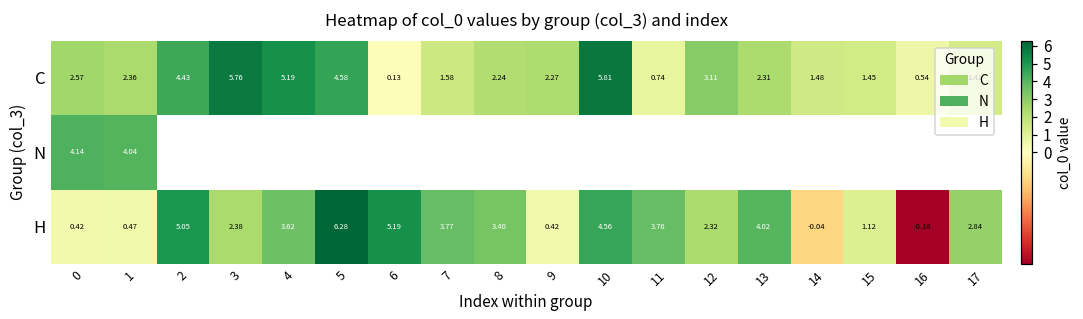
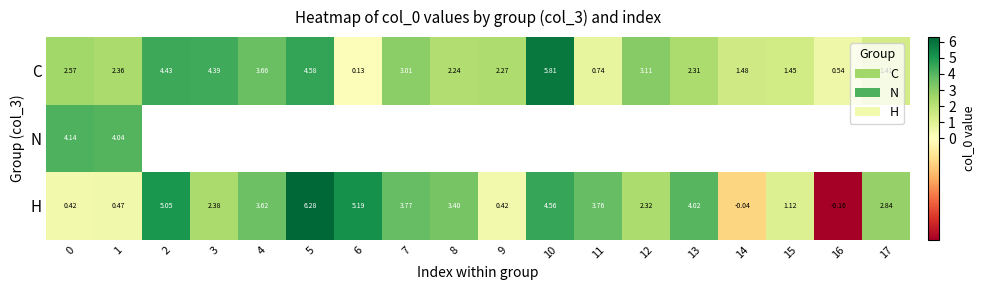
  {
    "C": {
      "0": 2.57,
      "1": 2.36,
      "2": 4.43,
-     "3": 5.76,
-     "4": 5.19,
+     "3": 4.39,
+     "4": 3.66,
      "5": 4.58,
      "6": 0.13,
-     "7": 1.58,
+     "7": 3.01,
      "8": 2.24,
      "9": 2.27,
      "10": 5.81,
      "11": 0.74,
      "12": 3.11,
      "13": 2.31,
      "14": 1.48,
      "15": 1.45,
      "16": 0.54
    },
    "N": {
      "0": 4.14,
      "1": 4.04
    },
    "H": {
      "0": 0.42,
      "1": 0.47,
      "2": 5.05,
      "3": 2.38,
      "4": 3.62,
      "5": 6.28,
      "6": 5.19,
      "7": 3.77,
      "8": 3.40,
      "9": 0.42,
      "10": 4.56,
      "11": 3.76,
      "12": 2.32,
      "13": 4.02,
      "14": -0.04,
      "15": 1.12,
      "16": -0.16,
      "17": 2.84
    }
  }
